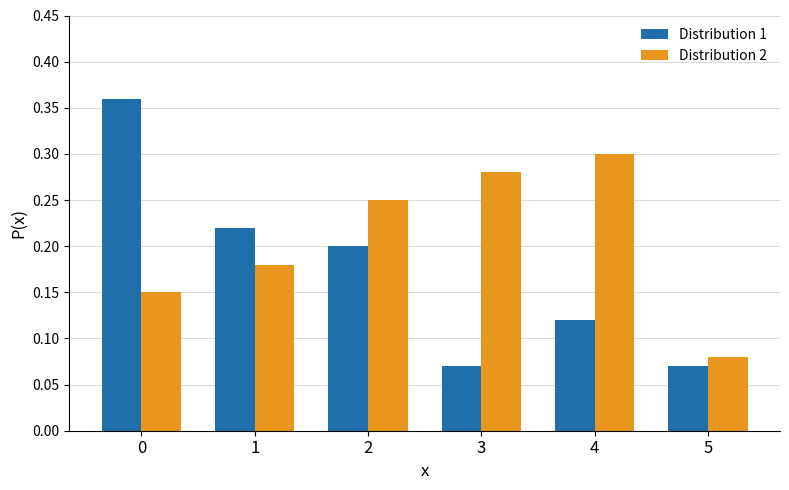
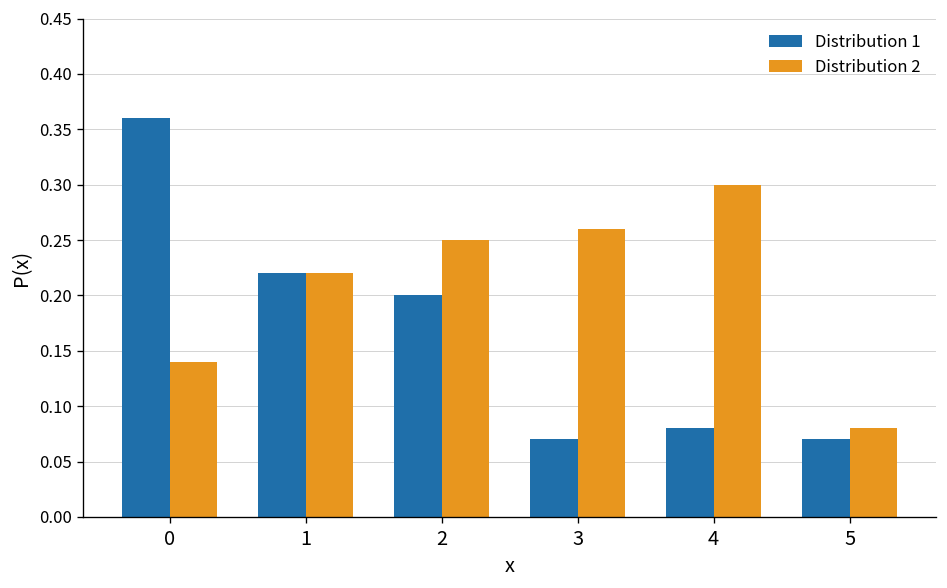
  {
    "Distribution 1": {
      "0": 0.36,
      "1": 0.22,
      "2": 0.20,
      "3": 0.07,
-     "4": 0.12,
+     "4": 0.08,
      "5": 0.07
    },
    "Distribution 2": {
-     "0": 0.15,
-     "1": 0.18,
+     "0": 0.14,
+     "1": 0.22,
      "2": 0.25,
-     "3": 0.28,
+     "3": 0.26,
      "4": 0.30,
      "5": 0.08
    }
  }
